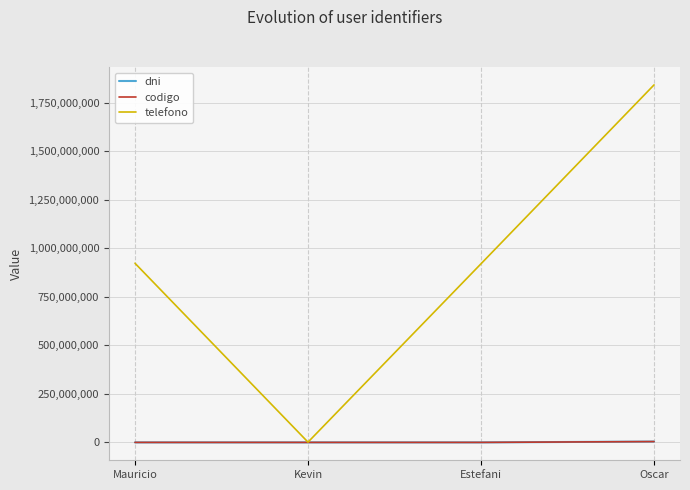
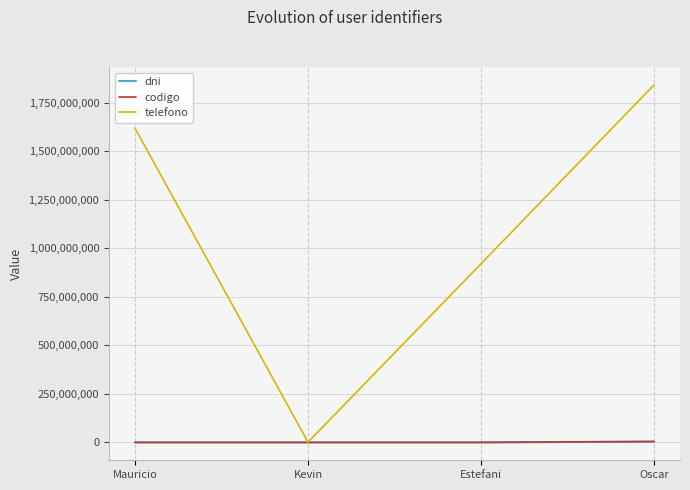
  {
    "codigo": {
      "Mauricio": "0",
      "Estefani": "0",
      "Oscar": "0"
    },
    "telefono": {
-     "Mauricio": "920,000,000",
+     "Mauricio": "1,620,000,000",
      "Estefani": "920,000,000",
      "Oscar": "1,840,000,000"
    }
  }
